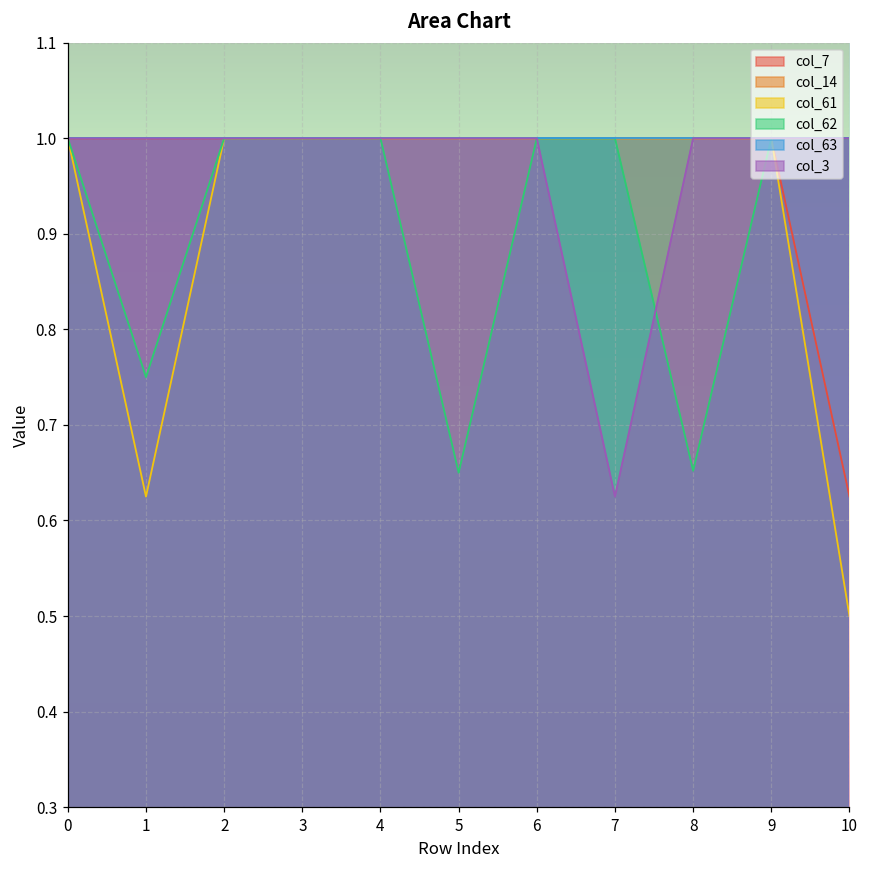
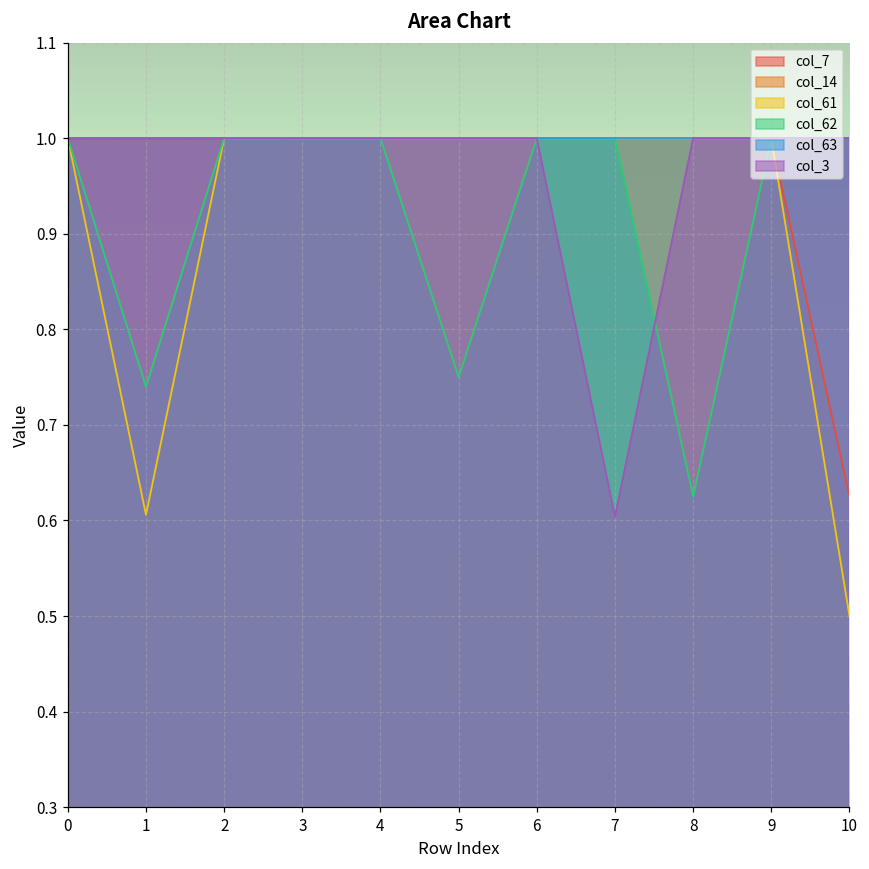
  {
    "col_7": {
      "10": 0.63
    },
    "col_61": {
-     "1": 0.63,
+     "1": 0.61,
      "10": 0.50
    },
    "col_62": {
-     "1": 0.75,
-     "5": 0.65,
-     "8": 0.65
+     "1": 0.74,
+     "5": 0.75,
+     "8": 0.63
    },
    "col_3": {
-     "7": 0.63
+     "7": 0.60
    }
  }
